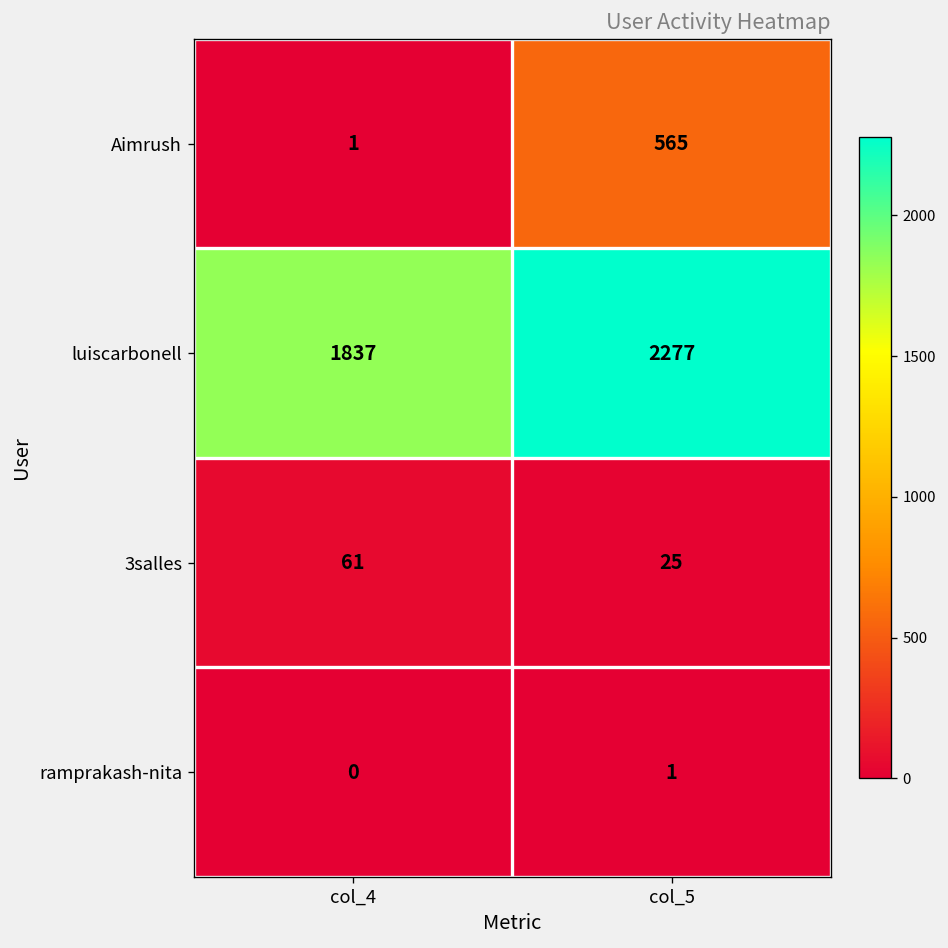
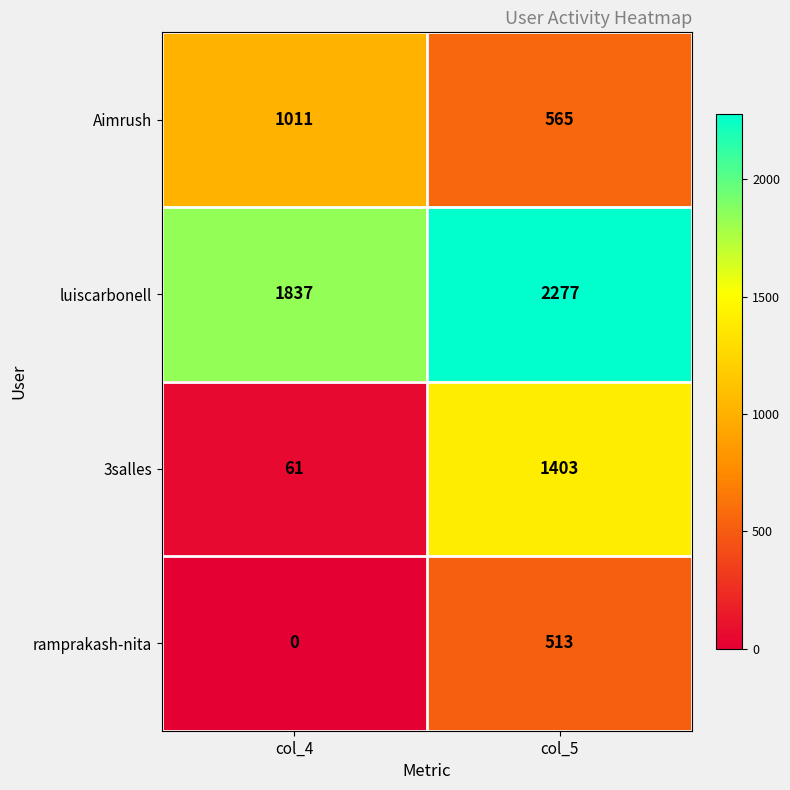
  {
    "Aimrush": {
-     "col_4": 1,
+     "col_4": 1011,
      "col_5": 565
    },
    "luiscarbonell": {
      "col_4": 1837,
      "col_5": 2277
    },
    "3salles": {
      "col_4": 61,
-     "col_5": 25
+     "col_5": 1403
    },
    "ramprakash-nita": {
      "col_4": 0,
-     "col_5": 1
+     "col_5": 513
    }
  }
